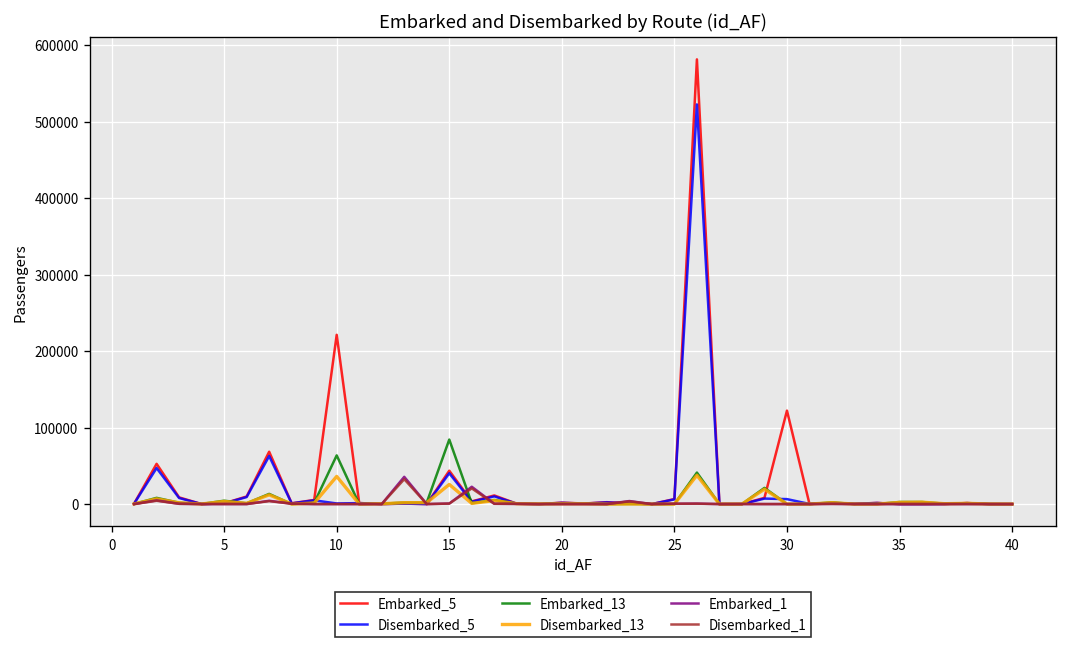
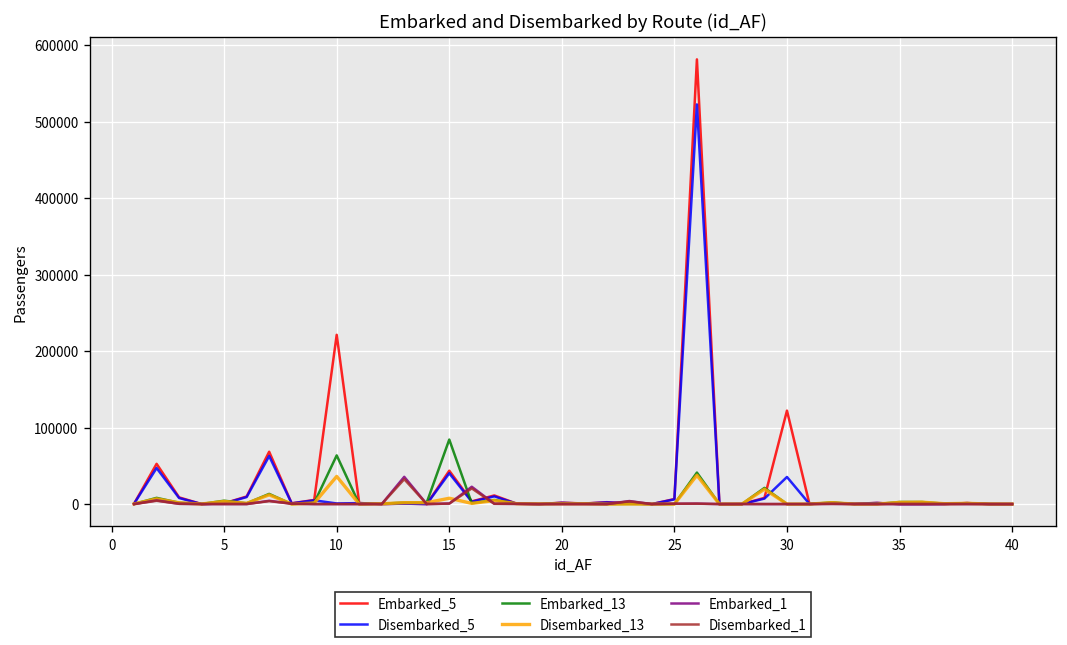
  {
    "Embarked_5": {
      "10": 220000,
      "30": 120000
    },
    "Disembarked_5": {
-     "30": 10000
+     "30": 40000
    },
    "Embarked_13": {
      "10": 60000,
      "15": 80000
    },
    "Disembarked_13": {
      "10": 40000,
-     "15": 30000
+     "15": 10000
    }
  }
